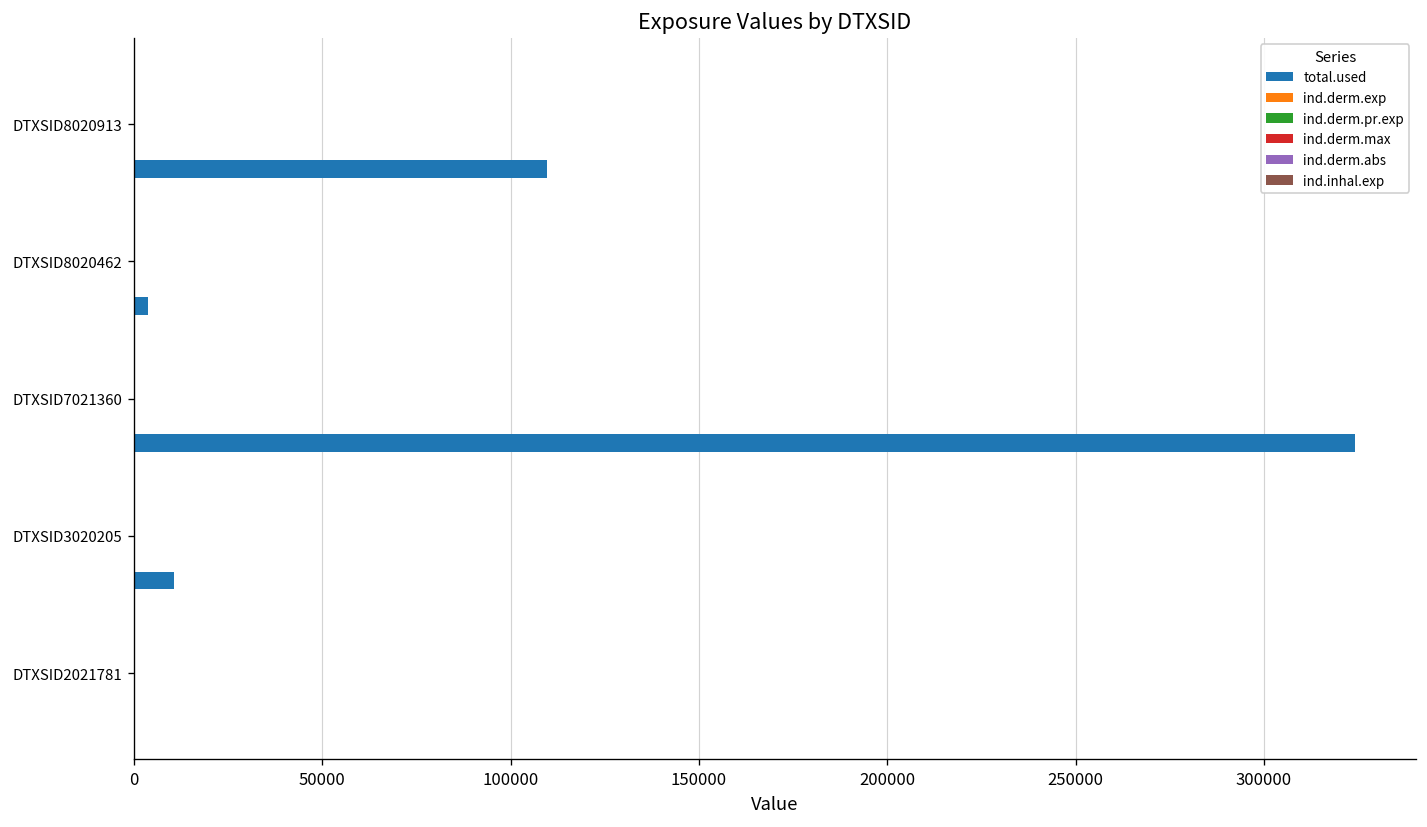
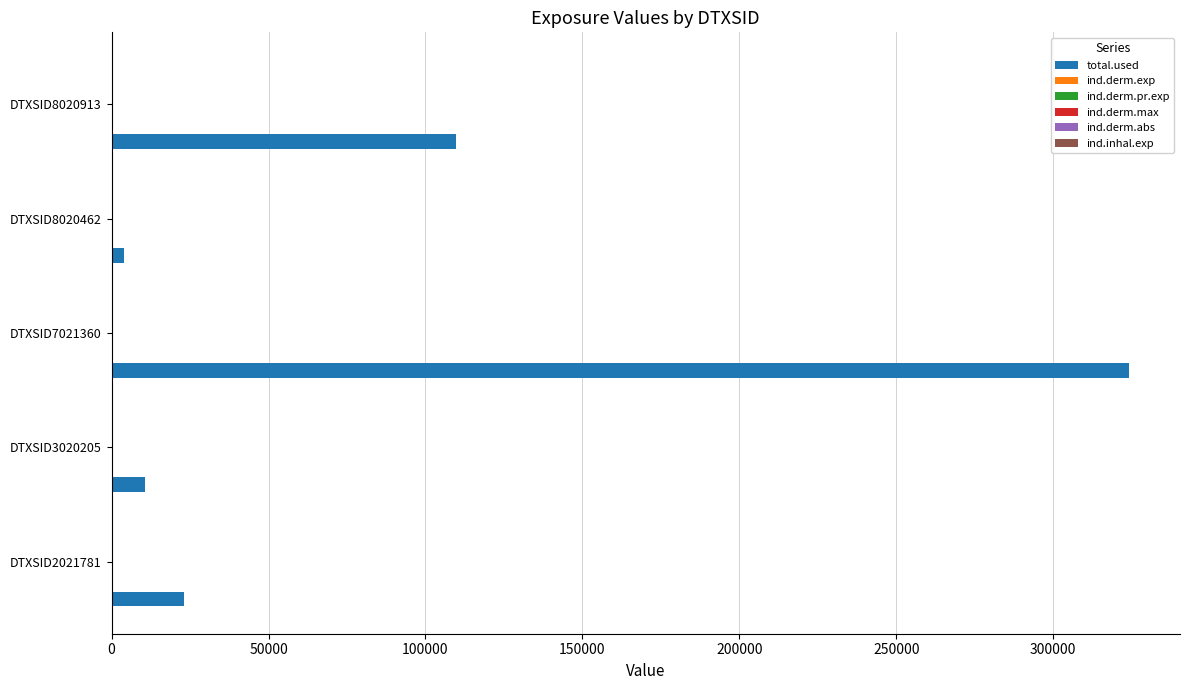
  {
    "total.used": {
      "DTXSID8020913": 110000,
      "DTXSID8020462": 4000,
      "DTXSID7021360": 324000,
      "DTXSID3020205": 11000,
-     "DTXSID2021781": 0
+     "DTXSID2021781": 23000
    },
    "ind.derm.exp": {
      "DTXSID8020913": 0,
      "DTXSID8020462": 0,
      "DTXSID3020205": 0,
      "DTXSID2021781": 0
    },
    "ind.derm.pr.exp": {
      "DTXSID8020913": 0,
      "DTXSID8020462": 0,
      "DTXSID3020205": 0,
      "DTXSID2021781": 0
    },
    "ind.derm.max": {
      "DTXSID8020913": 0,
      "DTXSID8020462": 0,
      "DTXSID3020205": 0,
      "DTXSID2021781": 0
    },
    "ind.derm.abs": {
      "DTXSID8020913": 0,
      "DTXSID8020462": 0,
      "DTXSID3020205": 0,
      "DTXSID2021781": 0
    },
    "ind.inhal.exp": {
      "DTXSID8020913": 0,
      "DTXSID8020462": 0,
      "DTXSID3020205": 0,
      "DTXSID2021781": 0
    }
  }
